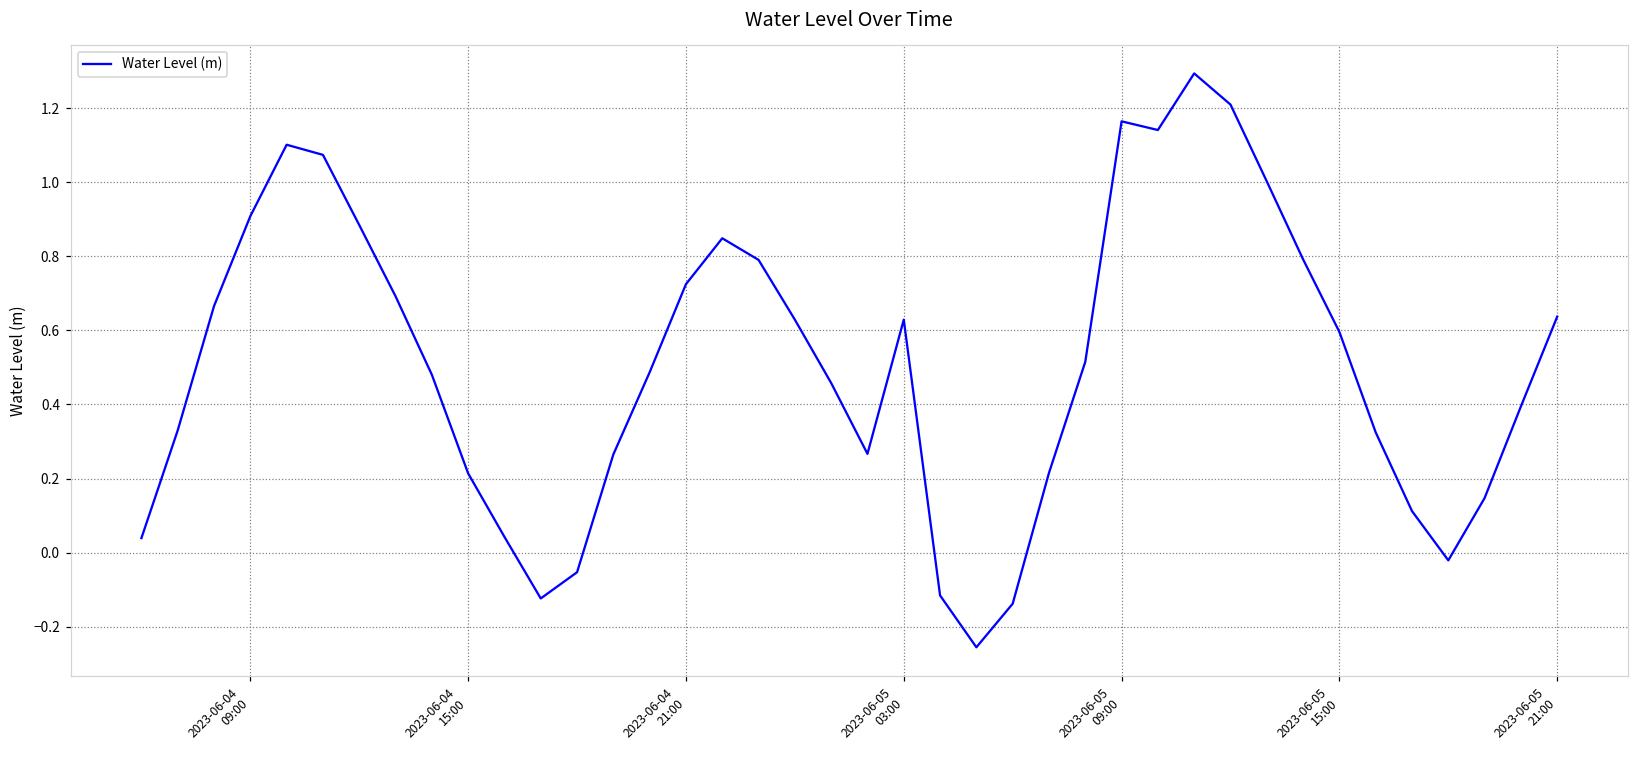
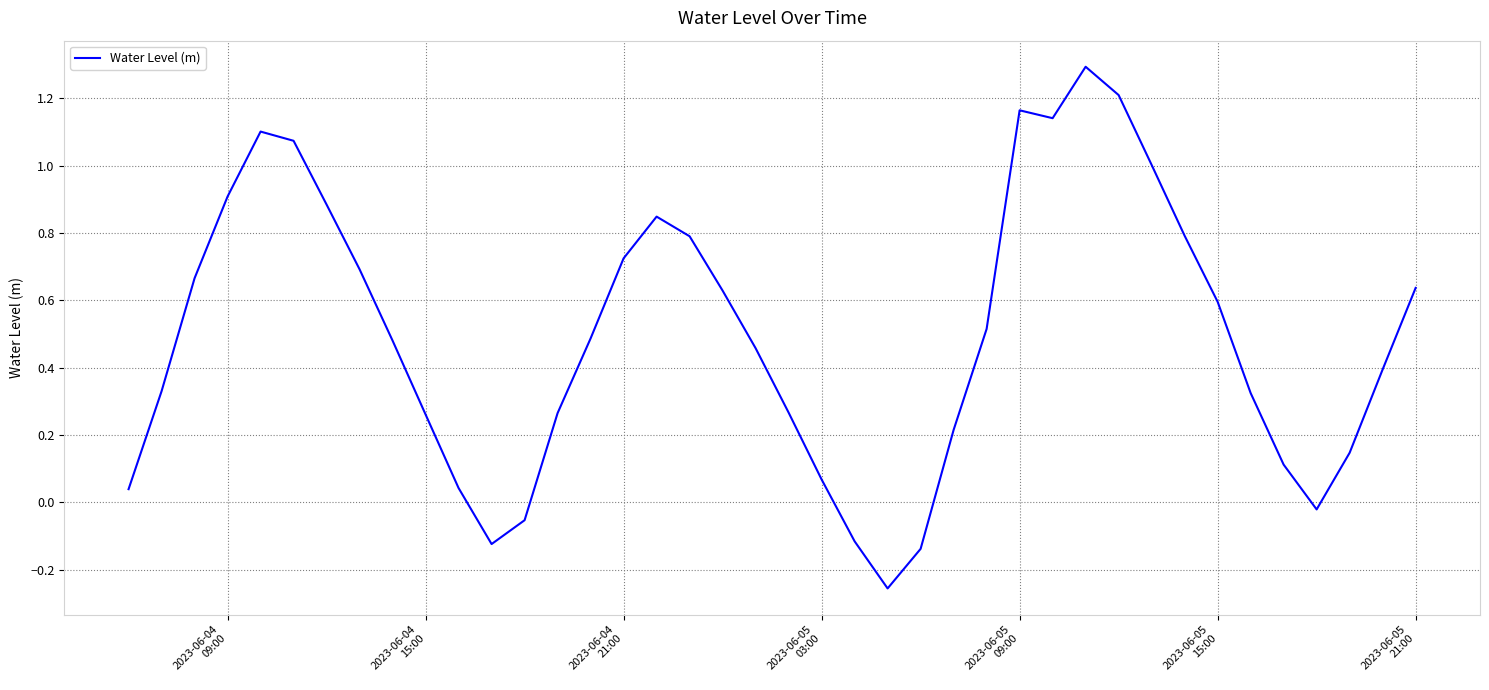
  {
    "2023-06-04 09:00": 0.91,
-   "2023-06-04 15:00": 0.21,
+   "2023-06-04 15:00": 0.26,
    "2023-06-04 21:00": 0.72,
-   "2023-06-05 03:00": 0.63,
+   "2023-06-05 03:00": 0.07,
    "2023-06-05 09:00": 1.16,
    "2023-06-05 15:00": 0.60,
    "2023-06-05 21:00": 0.64
  }
